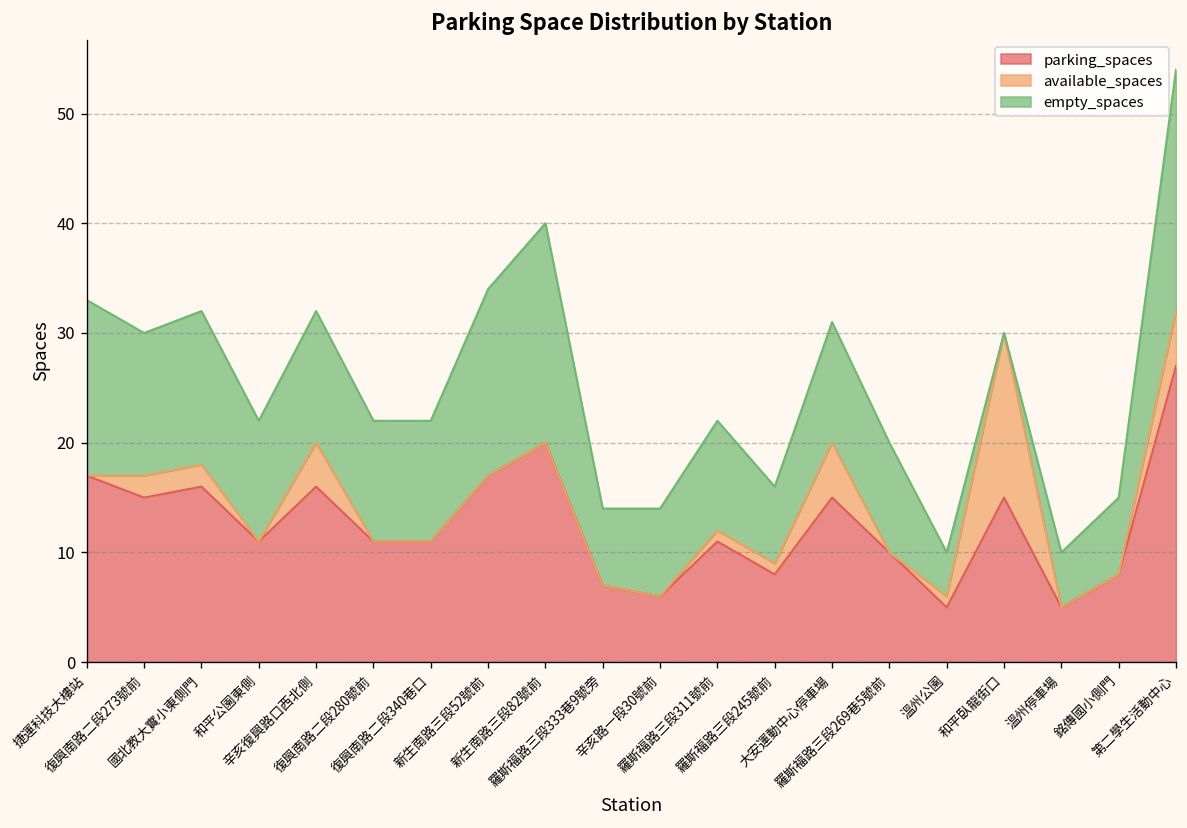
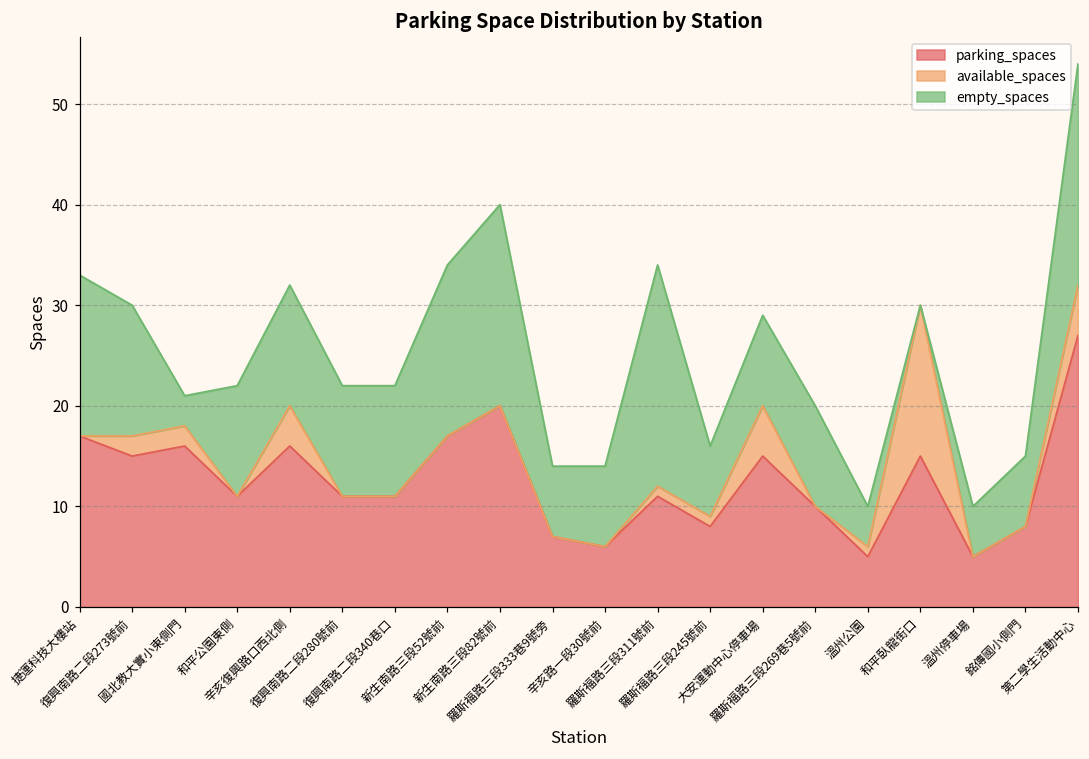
  {
    "parking_spaces": {
      "復興南路二段273號前": 15,
      "國北教大實小東側門": 16,
      "辛亥復興路口西北側": 16,
      "羅斯福路三段311號前": 11,
      "羅斯福路三段245號前": 8,
      "大安運動中心停車場": 15,
      "溫州公園": 5,
      "和平臥龍街口": 15,
      "第二學生活動中心": 27
    },
    "available_spaces": {
      "復興南路二段273號前": 2,
      "國北教大實小東側門": 2,
      "辛亥復興路口西北側": 4,
      "羅斯福路三段311號前": 1,
      "羅斯福路三段245號前": 1,
      "大安運動中心停車場": 5,
      "溫州公園": 1,
      "第二學生活動中心": 5
    },
    "empty_spaces": {
      "捷運科技大樓站": 16,
      "復興南路二段273號前": 13,
-     "國北教大實小東側門": 14,
+     "國北教大實小東側門": 3,
      "和平公園東側": 11,
      "辛亥復興路口西北側": 12,
      "復興南路二段280號前": 11,
      "復興南路二段340巷口": 11,
      "新生南路三段52號前": 17,
      "新生南路三段82號前": 20,
      "羅斯福路三段333巷9號旁": 7,
      "辛亥路一段30號前": 8,
-     "羅斯福路三段311號前": 10,
+     "羅斯福路三段311號前": 22,
      "羅斯福路三段245號前": 7,
-     "大安運動中心停車場": 11,
+     "大安運動中心停車場": 9,
      "羅斯福路三段269巷5號前": 10,
      "溫州公園": 4,
      "溫州停車場": 5,
      "銘傳國小側門": 7,
      "第二學生活動中心": 22
    }
  }
